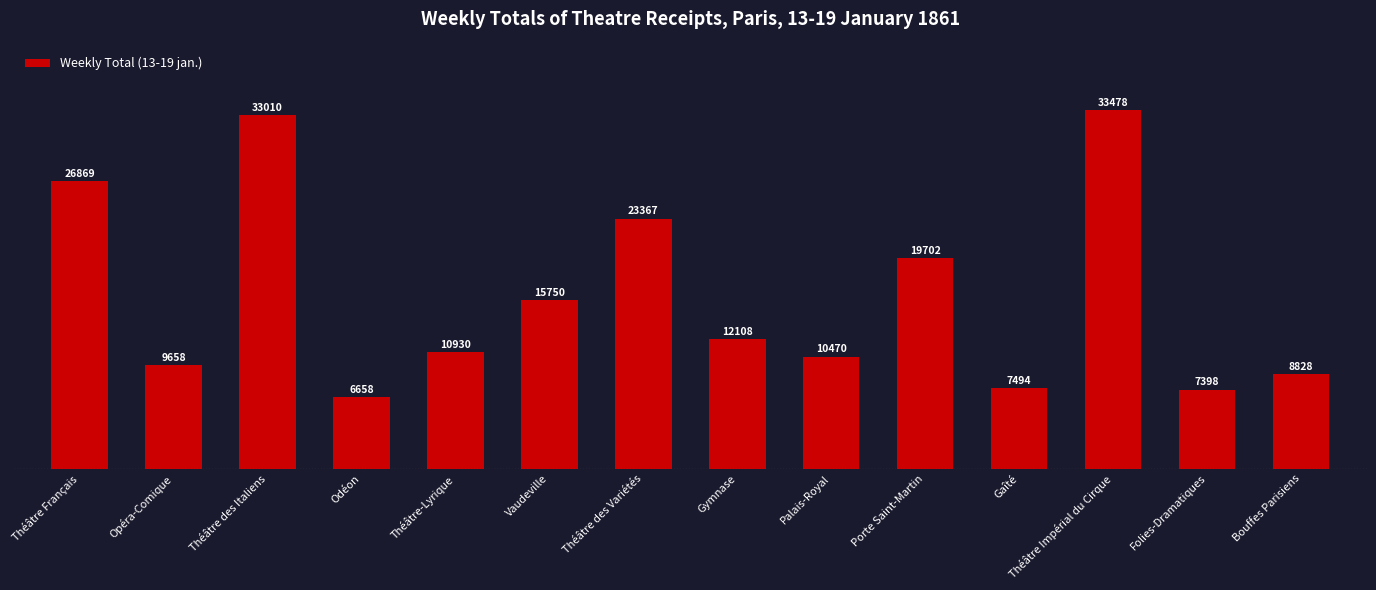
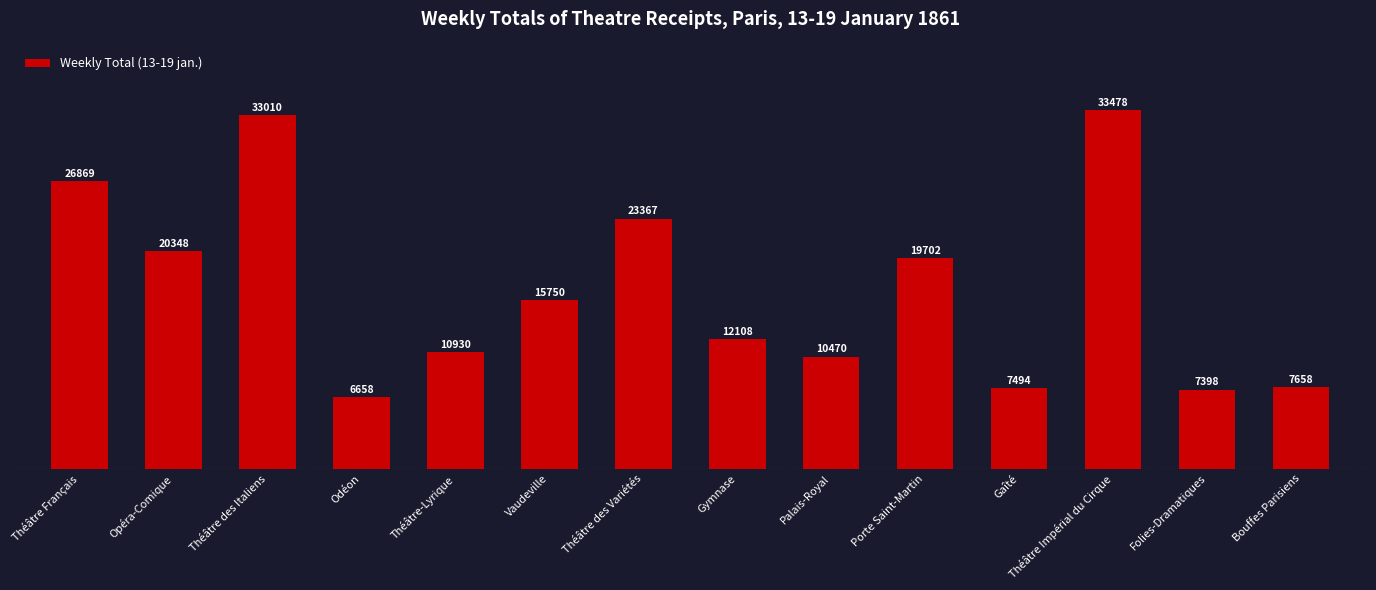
  {
    "Théâtre Français": 26869,
-   "Opéra-Comique": 9658,
+   "Opéra-Comique": 20348,
    "Théâtre des Italiens": 33010,
    "Odéon": 6658,
    "Théâtre-Lyrique": 10930,
    "Vaudeville": 15750,
    "Théâtre des Variétés": 23367,
    "Gymnase": 12108,
    "Palais-Royal": 10470,
    "Porte Saint-Martin": 19702,
    "Gaîté": 7494,
    "Théâtre Impérial du Cirque": 33478,
    "Folies-Dramatiques": 7398,
-   "Bouffes Parisiens": 8828
+   "Bouffes Parisiens": 7658
  }
